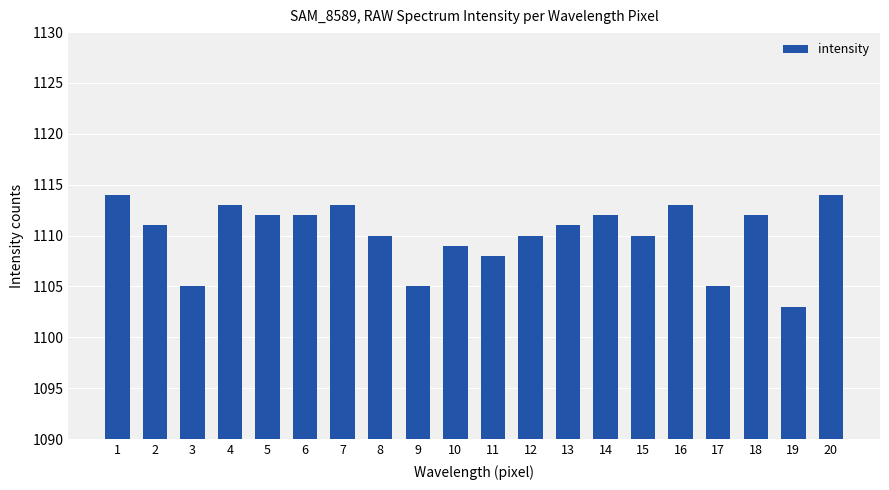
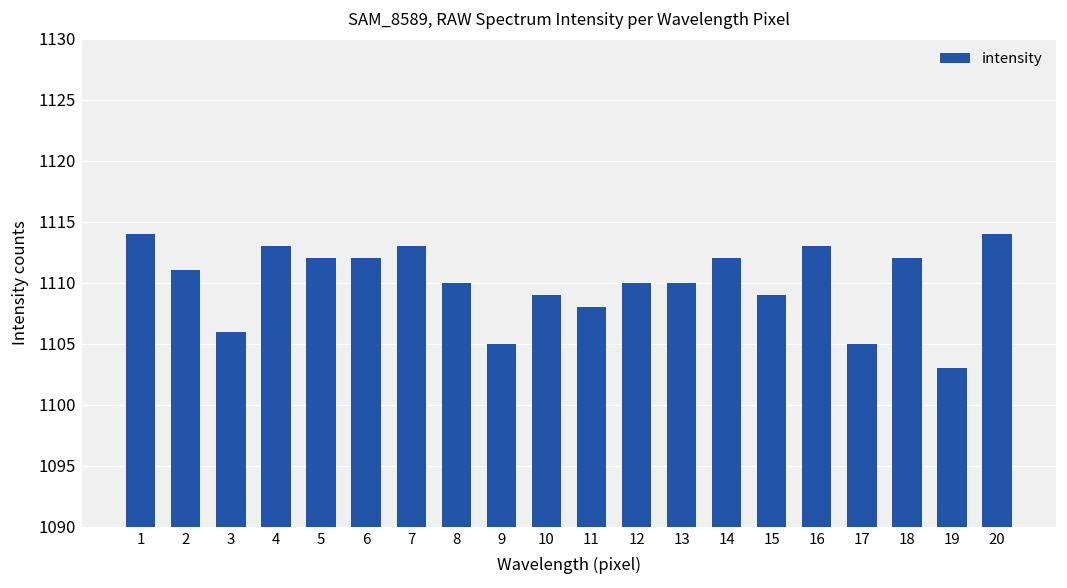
  {
    "1": 1114,
    "2": 1111,
-   "3": 1105,
+   "3": 1106,
    "4": 1113,
    "5": 1112,
    "6": 1112,
    "7": 1113,
    "8": 1110,
    "9": 1105,
    "10": 1109,
    "11": 1108,
    "12": 1110,
-   "13": 1111,
+   "13": 1110,
    "14": 1112,
-   "15": 1110,
+   "15": 1109,
    "16": 1113,
    "17": 1105,
    "18": 1112,
    "19": 1103,
    "20": 1114
  }
